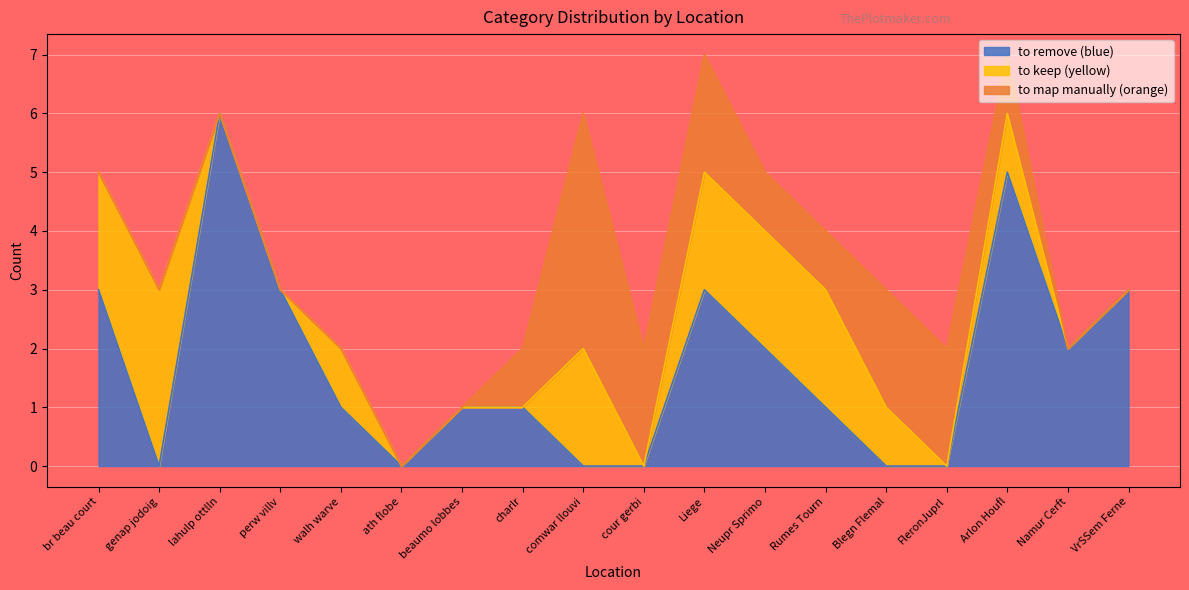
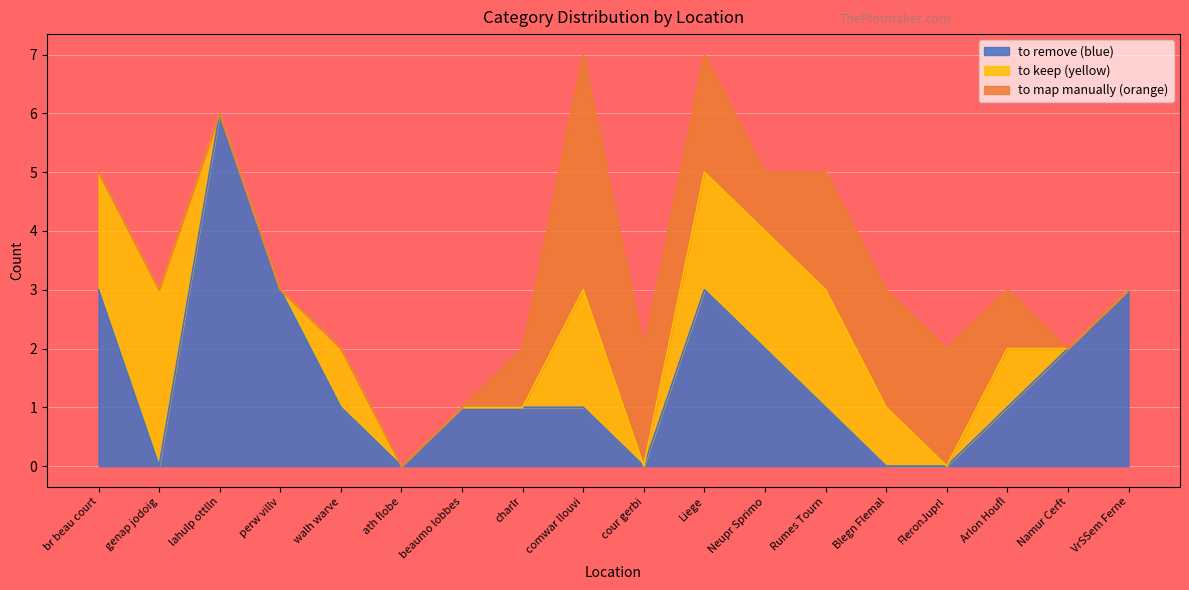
  {
    "to remove (blue)": {
      "br beau court": 3,
      "genap jodoig": 0,
      "walh warve": 1,
-     "comwar llouvi": 0,
+     "comwar llouvi": 1,
      "Liege": 3,
      "Neupr Sprimo": 2,
      "Rumes Tourn": 1,
      "Blegn Flemal": 0,
-     "Arlon Houfl": 5
+     "Arlon Houfl": 1
    },
    "to keep (yellow)": {
      "Liege": 5,
      "Neupr Sprimo": 4,
      "Rumes Tourn": 3,
      "Blegn Flemal": 1
    },
    "to map manually (orange)": {
      "charlr": 1,
      "comwar llouvi": 4,
      "cour gerbi": 2,
      "Liege": 2,
      "Neupr Sprimo": 1,
-     "Rumes Tourn": 1,
+     "Rumes Tourn": 2,
      "Blegn Flemal": 2,
      "FleronJuprl": 2
    }
  }
